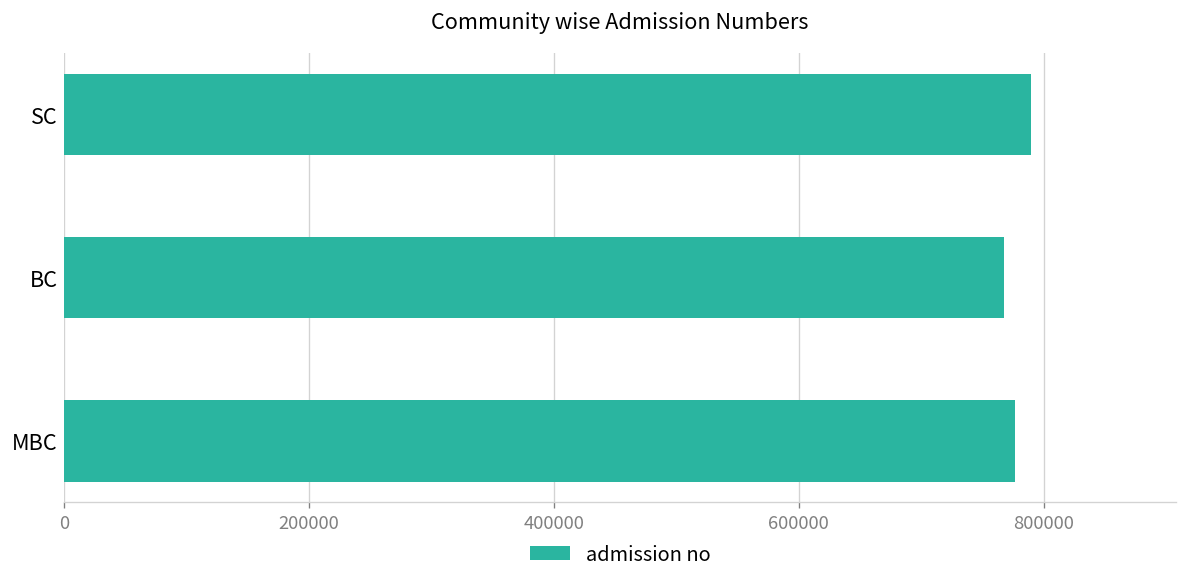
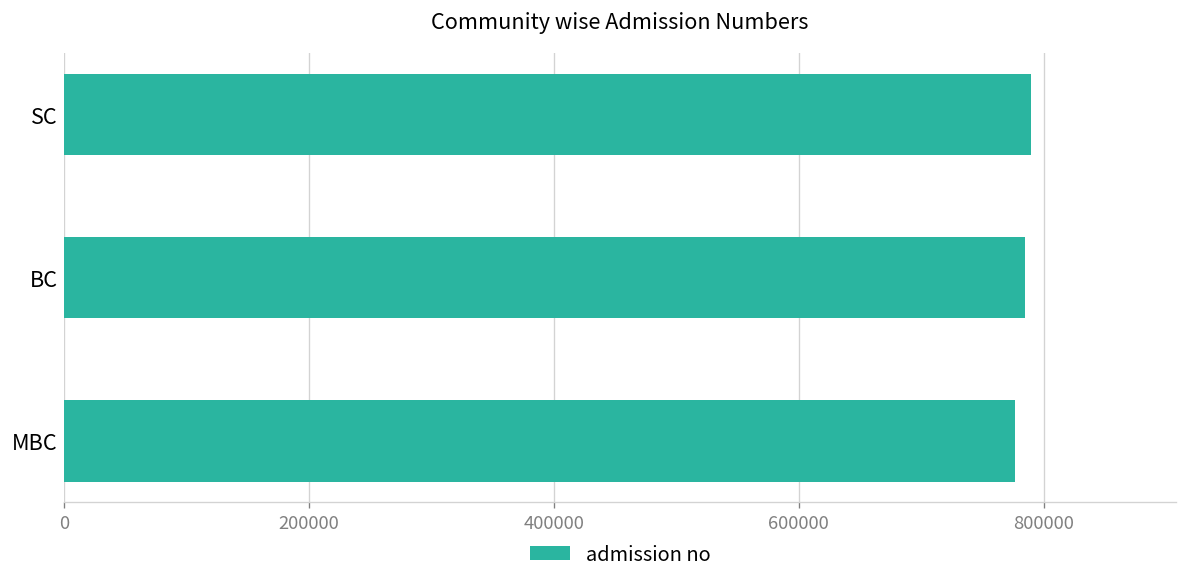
  {
    "SC": 789000,
-   "BC": 767000,
+   "BC": 785000,
    "MBC": 776000
  }
